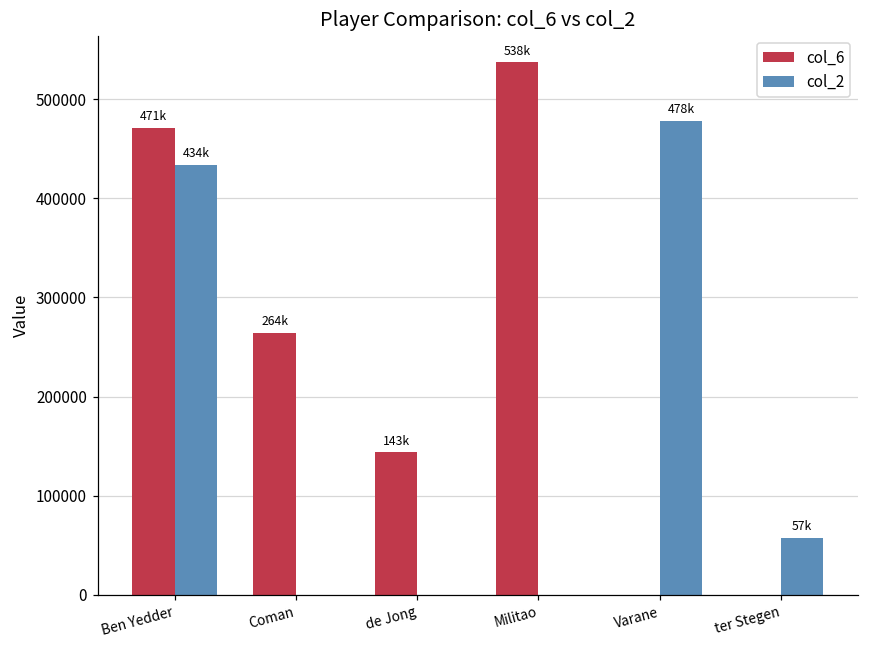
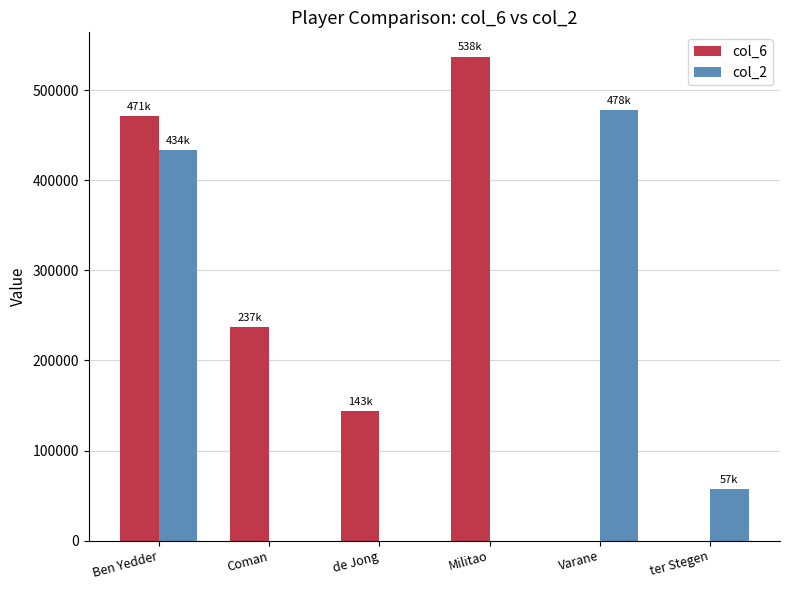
  {
    "col_6": {
      "Ben Yedder": "471k",
-     "Coman": "264k",
+     "Coman": "237k",
      "de Jong": "143k",
      "Militao": "538k"
    },
    "col_2": {
      "Ben Yedder": "434k",
      "Varane": "478k",
      "ter Stegen": "57k"
    }
  }
